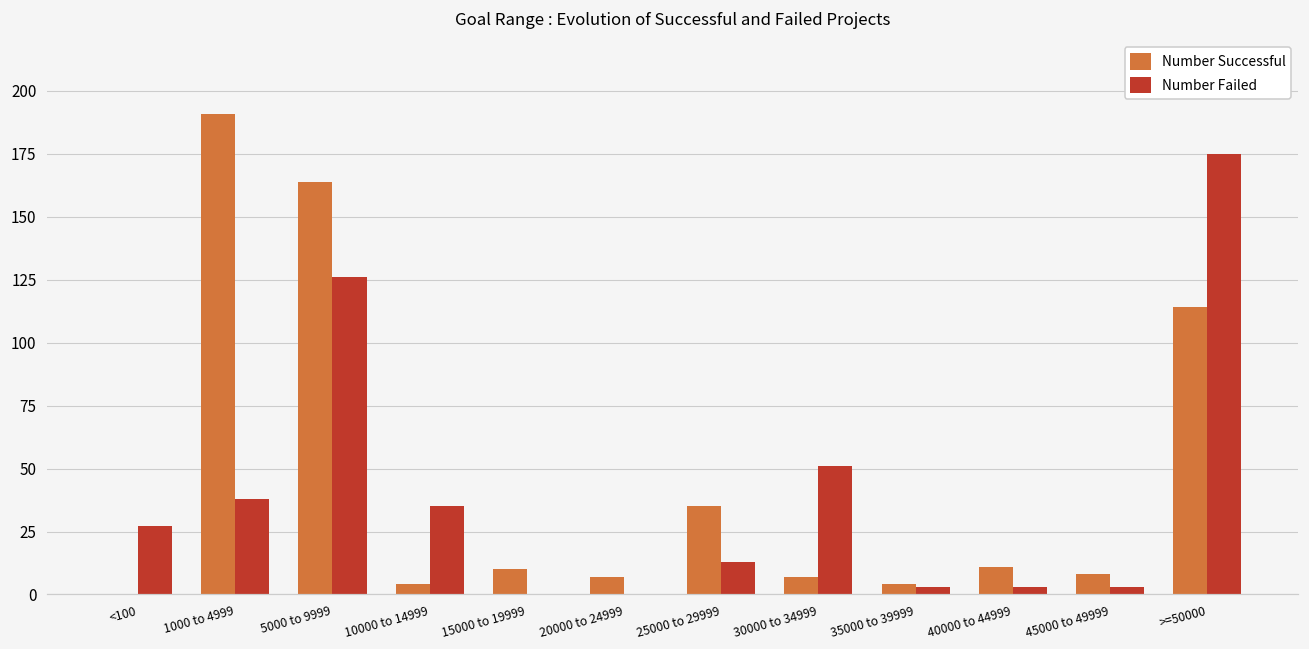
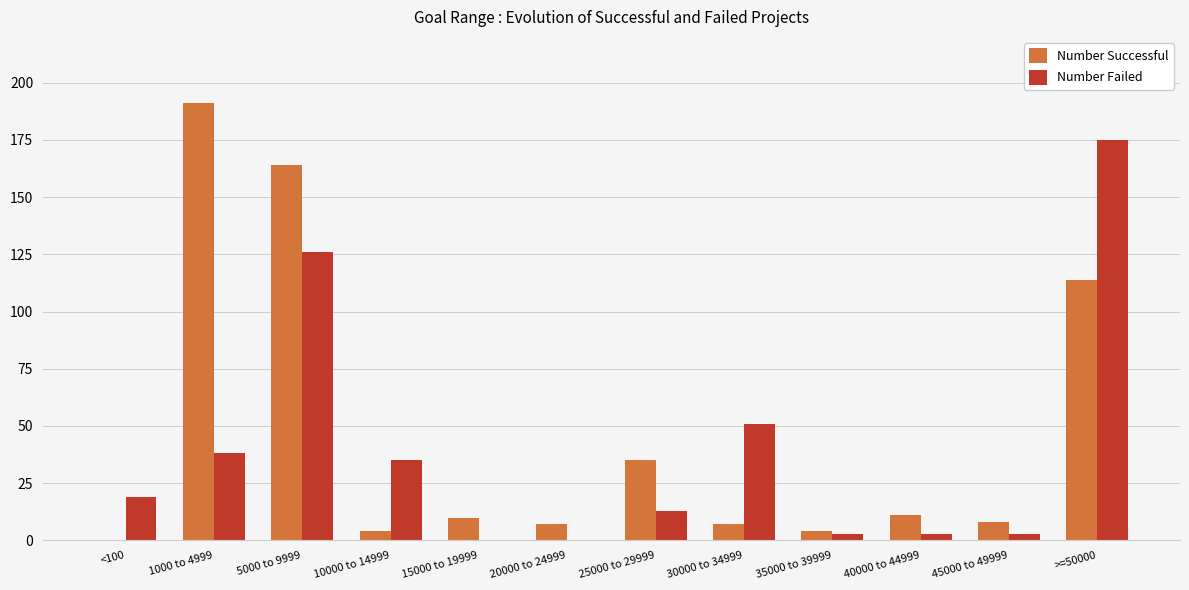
  {
    "Number Successful": {
      "<100": 0,
      "1000 to 4999": 191,
      "5000 to 9999": 164,
      "10000 to 14999": 4,
      "15000 to 19999": 10,
      "20000 to 24999": 7,
      "25000 to 29999": 35,
      "30000 to 34999": 7,
      "35000 to 39999": 4,
      "40000 to 44999": 11,
      "45000 to 49999": 8,
      ">=50000": 114
    },
    "Number Failed": {
-     "<100": 27,
+     "<100": 19,
      "1000 to 4999": 38,
      "5000 to 9999": 126,
      "10000 to 14999": 35,
      "15000 to 19999": 0,
      "20000 to 24999": 0,
      "25000 to 29999": 13,
      "30000 to 34999": 51,
      "35000 to 39999": 3,
      "40000 to 44999": 3,
      "45000 to 49999": 3,
      ">=50000": 175
    }
  }
